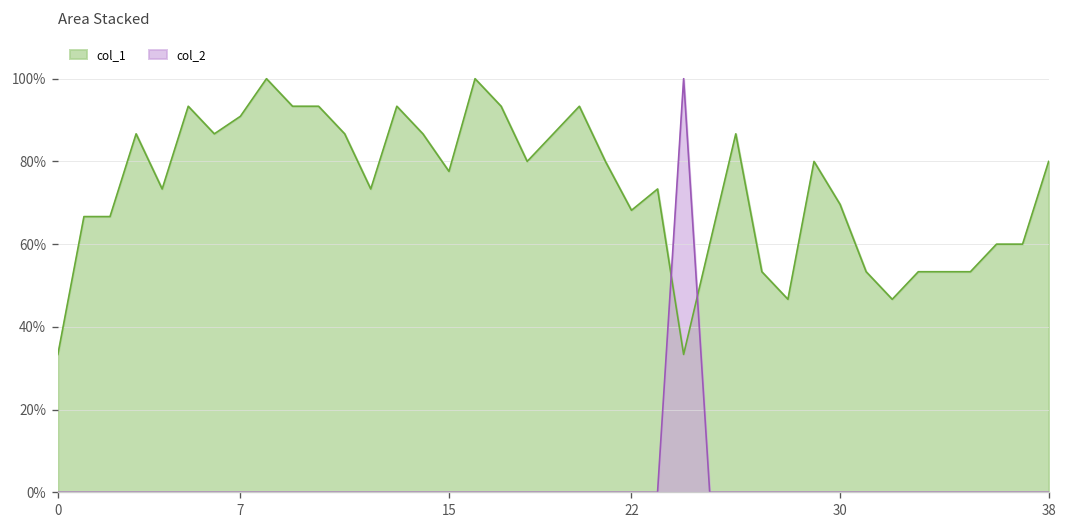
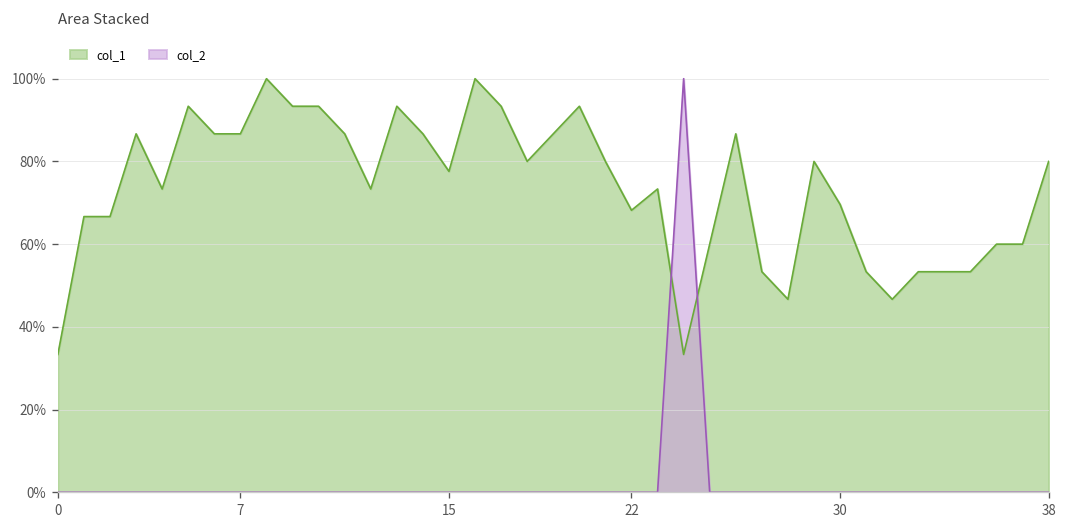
  {
    "col_1": {
      "0": "33%",
-     "7": "91%",
+     "7": "87%",
      "15": "78%",
      "22": "68%",
      "30": "70%",
      "38": "80%"
    },
    "col_2": {
      "0": "0%",
      "7": "0%",
      "15": "0%",
      "22": "0%",
      "30": "0%",
      "38": "0%"
    }
  }
